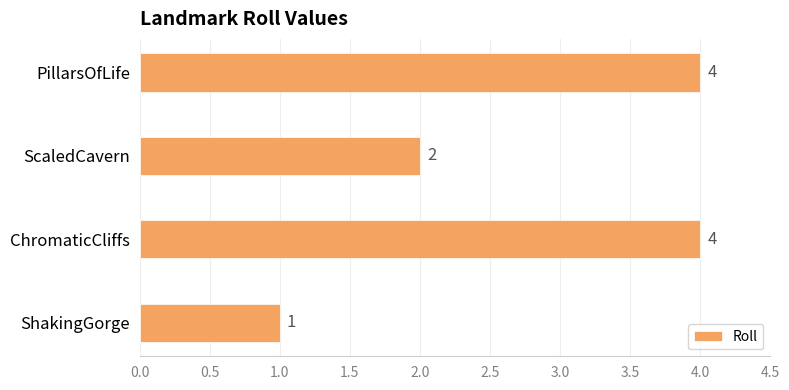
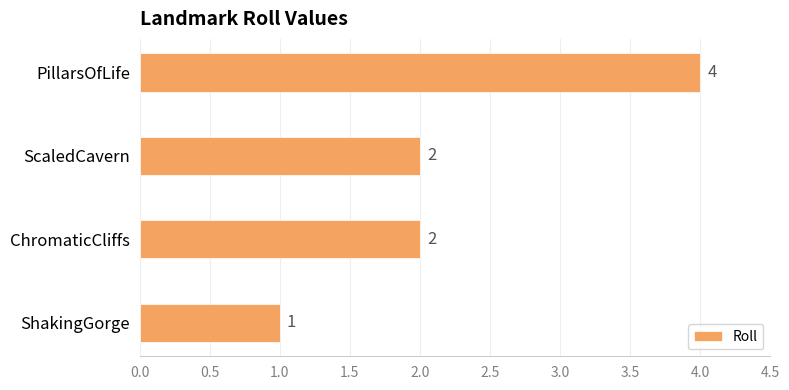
  {
    "PillarsOfLife": 4,
    "ScaledCavern": 2,
-   "ChromaticCliffs": 4,
+   "ChromaticCliffs": 2,
    "ShakingGorge": 1
  }
